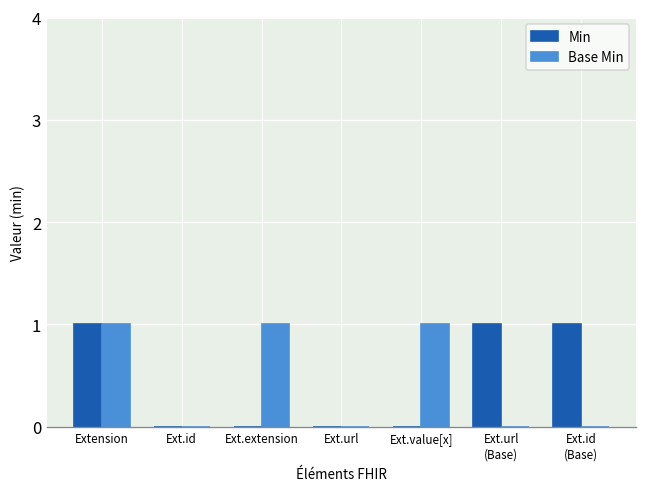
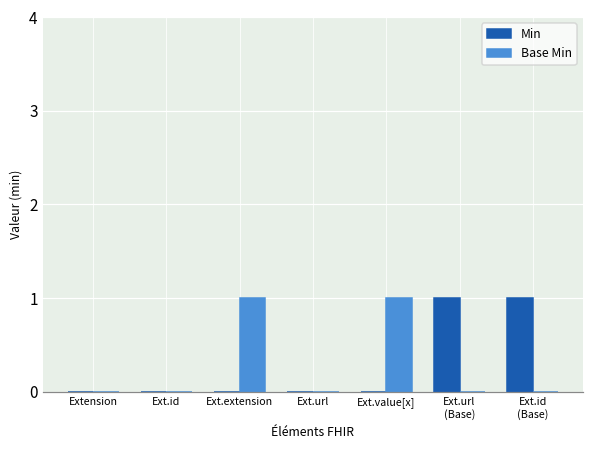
  {
    "Min": {
-     "Extension": 1,
+     "Extension": 0,
      "Ext.id": 0,
      "Ext.extension": 0,
      "Ext.url": 0,
      "Ext.value[x]": 0,
      "Ext.url (Base)": 1,
      "Ext.id (Base)": 1
    },
    "Base Min": {
-     "Extension": 1,
+     "Extension": 0,
      "Ext.id": 0,
      "Ext.extension": 1,
      "Ext.url": 0,
      "Ext.value[x]": 1,
      "Ext.url (Base)": 0,
      "Ext.id (Base)": 0
    }
  }
